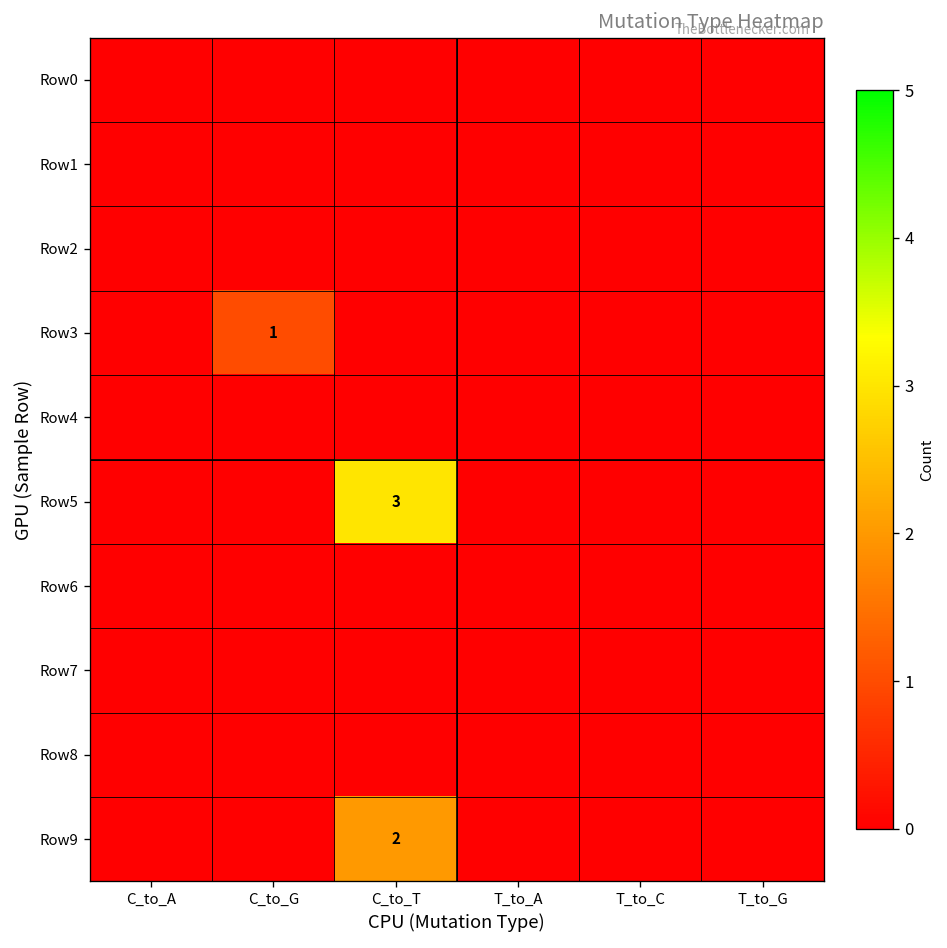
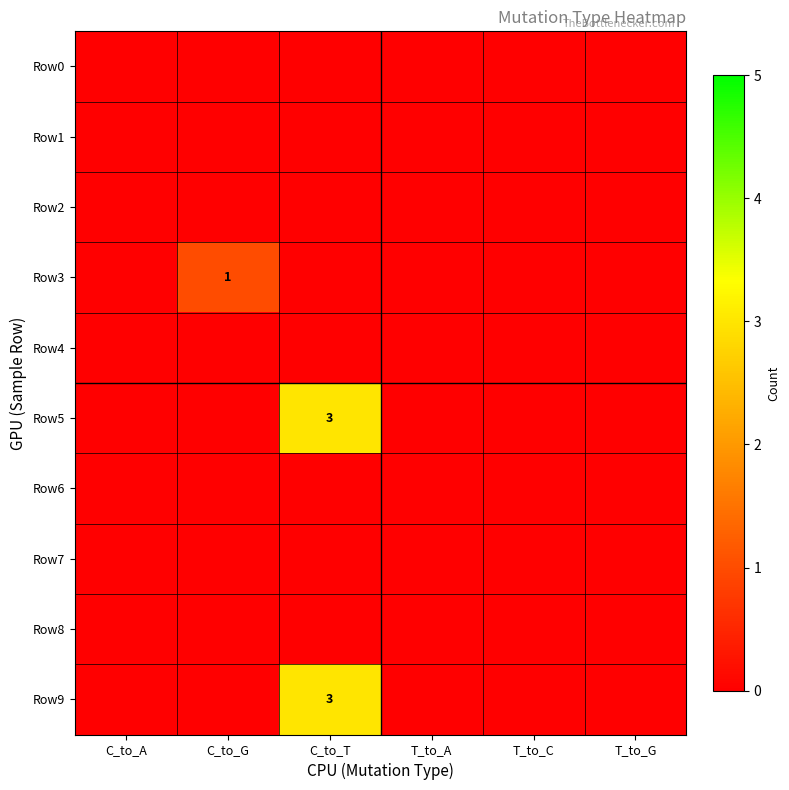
  {
    "Row3": {
      "C_to_G": 1
    },
    "Row5": {
      "C_to_T": 3
    },
    "Row9": {
-     "C_to_T": 2
+     "C_to_T": 3
    }
  }
